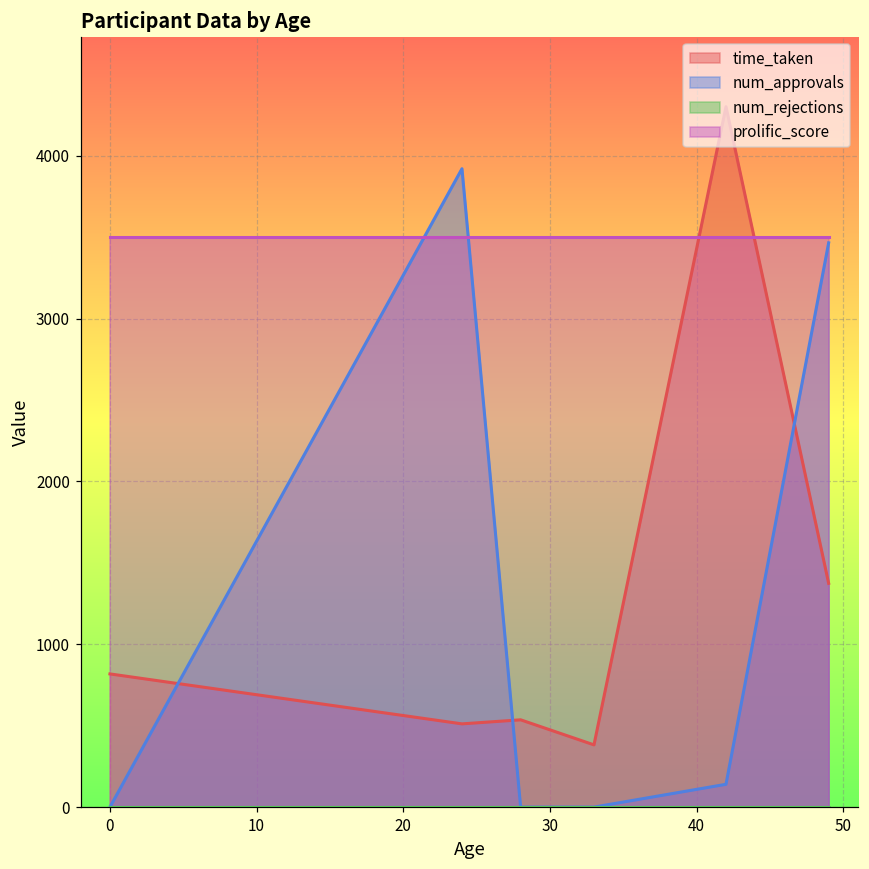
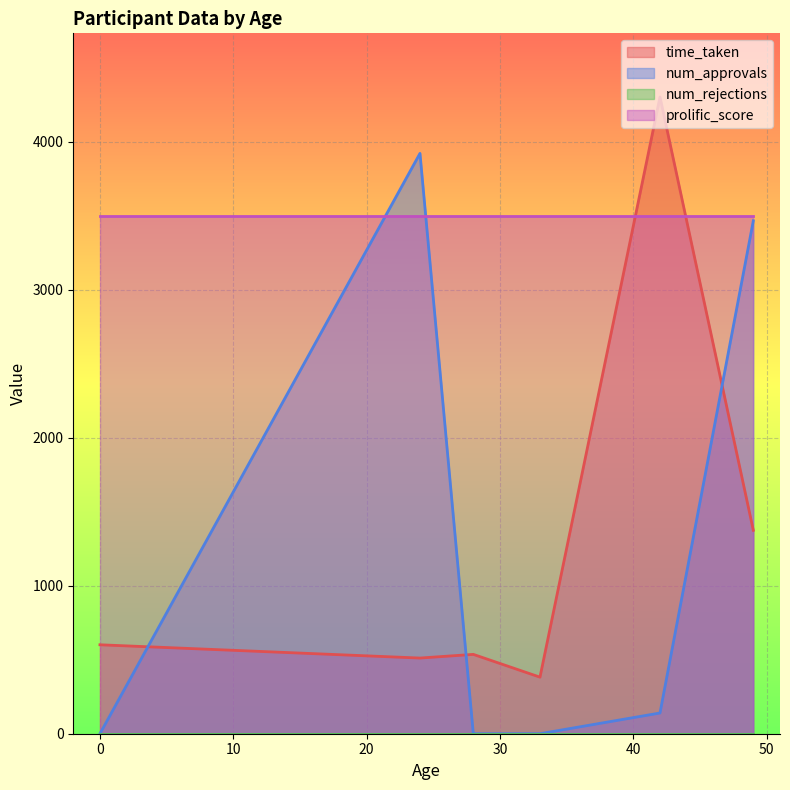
  {
    "time_taken": {
-     "0": 820
+     "0": 600
    },
    "prolific_score": {
      "0": 3500
    }
  }
